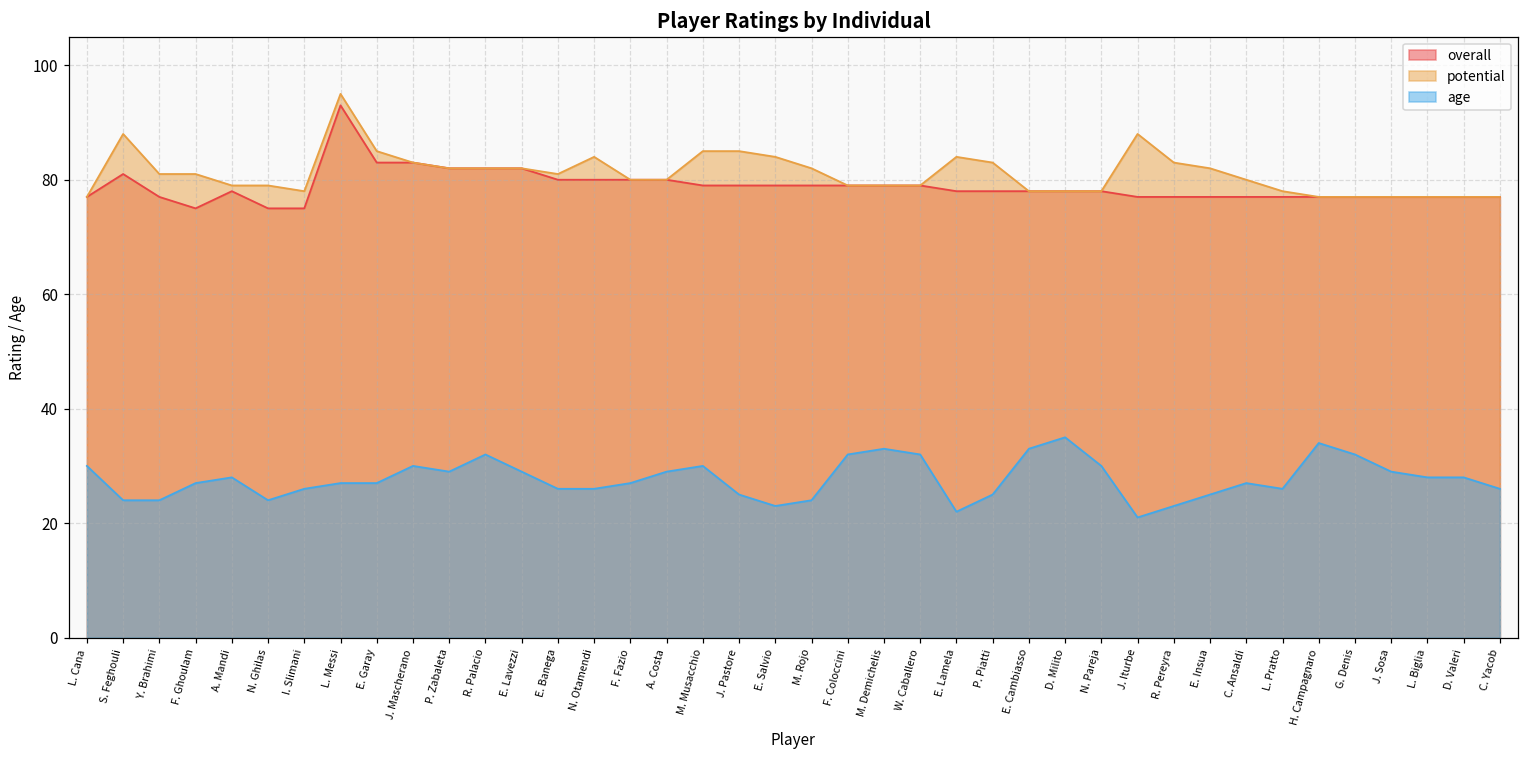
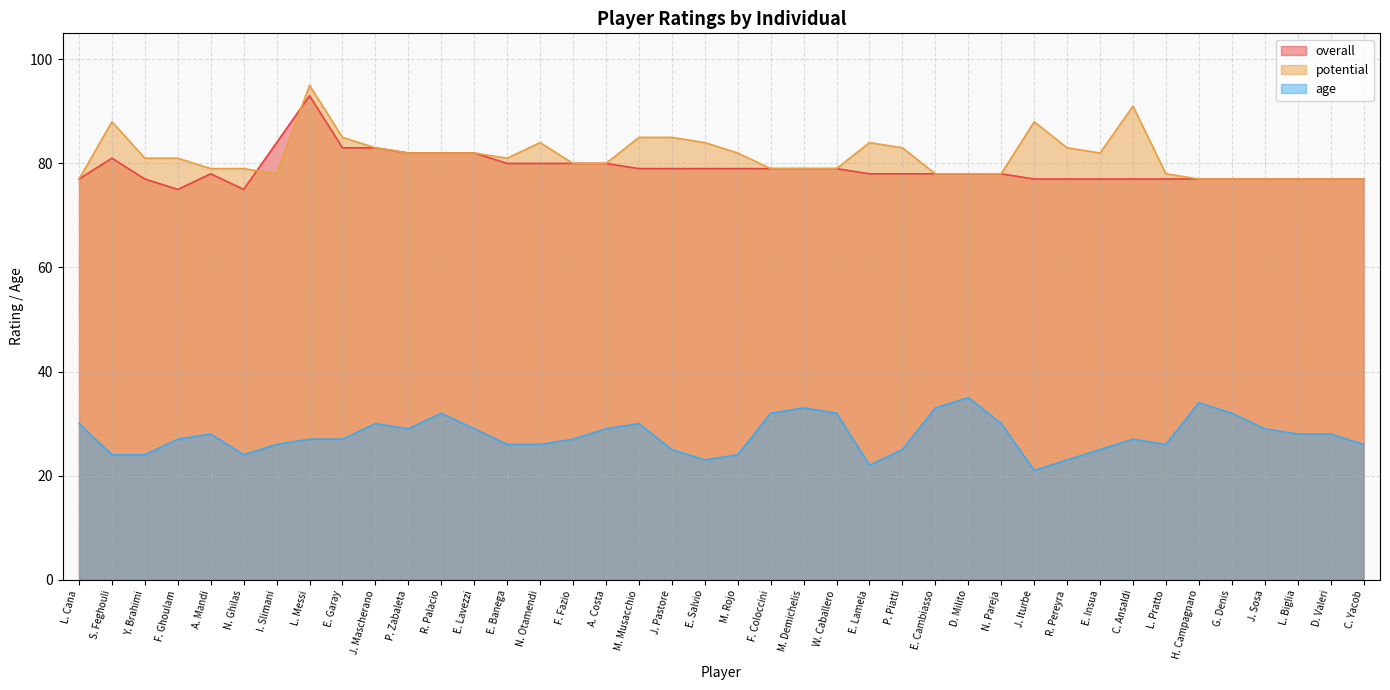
  {
    "overall": {
      "S. Feghouli": 81,
      "Y. Brahimi": 77,
      "F. Ghoulam": 75,
      "A. Mandi": 78,
      "N. Ghilas": 75,
-     "I. Slimani": 75,
+     "I. Slimani": 84,
      "L. Messi": 93,
      "E. Garay": 83,
      "E. Banega": 80,
      "N. Otamendi": 80,
      "M. Musacchio": 79,
      "J. Pastore": 79,
      "E. Salvio": 79,
      "M. Rojo": 79,
      "E. Lamela": 78,
      "P. Piatti": 78,
      "J. Iturbe": 77,
      "R. Pereyra": 77,
      "E. Insua": 77,
      "C. Ansaldi": 77,
      "L. Pratto": 77
    },
    "potential": {
      "S. Feghouli": 88,
      "Y. Brahimi": 81,
      "F. Ghoulam": 81,
      "A. Mandi": 79,
      "N. Ghilas": 79,
      "I. Slimani": 78,
      "L. Messi": 95,
      "E. Garay": 85,
      "E. Banega": 81,
      "N. Otamendi": 84,
      "M. Musacchio": 85,
      "J. Pastore": 85,
      "E. Salvio": 84,
      "M. Rojo": 82,
      "E. Lamela": 84,
      "P. Piatti": 83,
      "J. Iturbe": 88,
      "R. Pereyra": 83,
      "E. Insua": 82,
-     "C. Ansaldi": 80,
+     "C. Ansaldi": 91,
      "L. Pratto": 78
    },
    "age": {
      "L. Cana": 30,
      "S. Feghouli": 24,
      "Y. Brahimi": 24,
      "F. Ghoulam": 27,
      "A. Mandi": 28,
      "N. Ghilas": 24,
      "I. Slimani": 26,
      "L. Messi": 27,
      "E. Garay": 27,
      "J. Mascherano": 30,
      "P. Zabaleta": 29,
      "R. Palacio": 32,
      "E. Lavezzi": 29,
      "E. Banega": 26,
      "N. Otamendi": 26,
      "F. Fazio": 27,
      "A. Costa": 29,
      "M. Musacchio": 30,
      "J. Pastore": 25,
      "E. Salvio": 23,
      "M. Rojo": 24,
      "F. Coloccini": 32,
      "M. Demichelis": 33,
      "W. Caballero": 32,
      "E. Lamela": 22,
      "P. Piatti": 25,
      "E. Cambiasso": 33,
      "D. Milito": 35,
      "N. Pareja": 30,
      "J. Iturbe": 21,
      "R. Pereyra": 23,
      "E. Insua": 25,
      "C. Ansaldi": 27,
      "L. Pratto": 26,
      "H. Campagnaro": 34,
      "G. Denis": 32,
      "J. Sosa": 29,
      "L. Biglia": 28,
      "D. Valeri": 28,
      "C. Yacob": 26
    }
  }
